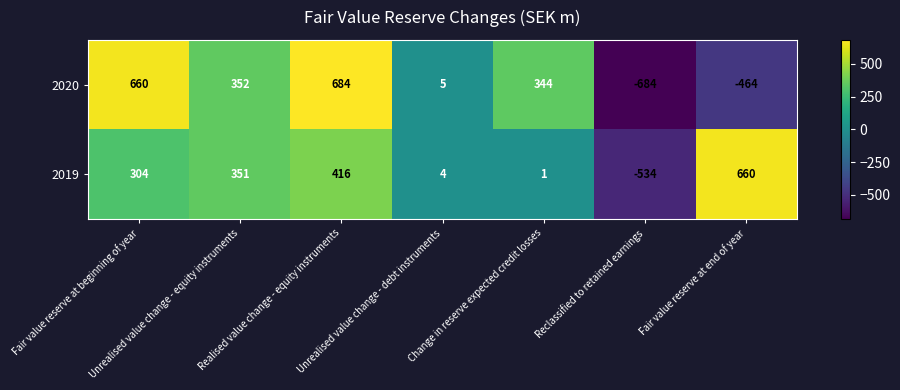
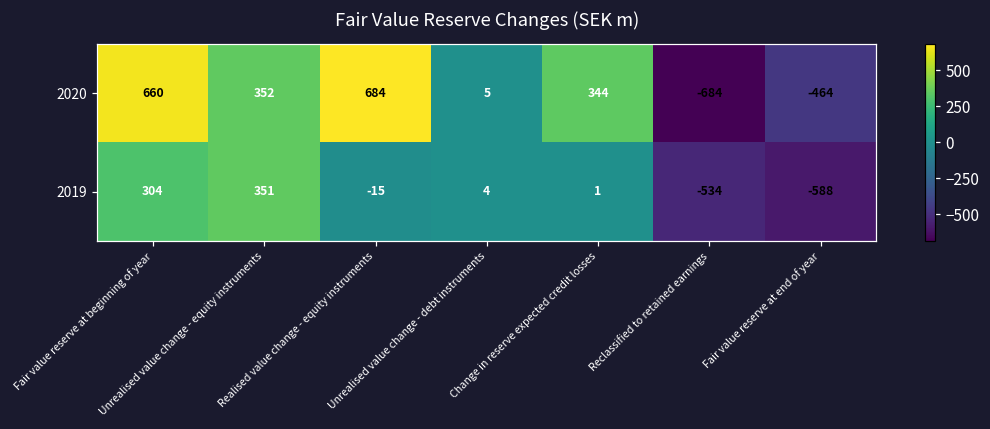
  {
    "2020": {
      "Fair value reserve at beginning of year": 660,
      "Unrealised value change - equity instruments": 352,
      "Realised value change - equity instruments": 684,
      "Unrealised value change - debt instruments": 5,
      "Change in reserve expected credit losses": 344,
      "Reclassified to retained earnings": -684,
      "Fair value reserve at end of year": -464
    },
    "2019": {
      "Fair value reserve at beginning of year": 304,
      "Unrealised value change - equity instruments": 351,
-     "Realised value change - equity instruments": 416,
+     "Realised value change - equity instruments": -15,
      "Unrealised value change - debt instruments": 4,
      "Change in reserve expected credit losses": 1,
      "Reclassified to retained earnings": -534,
-     "Fair value reserve at end of year": 660
+     "Fair value reserve at end of year": -588
    }
  }
